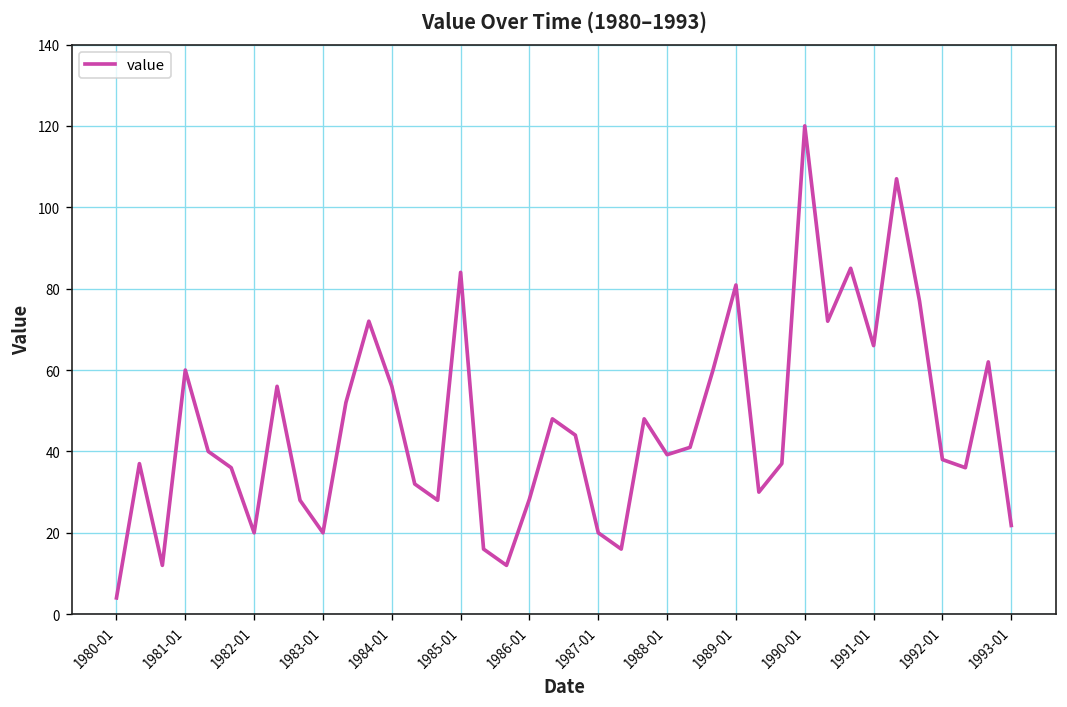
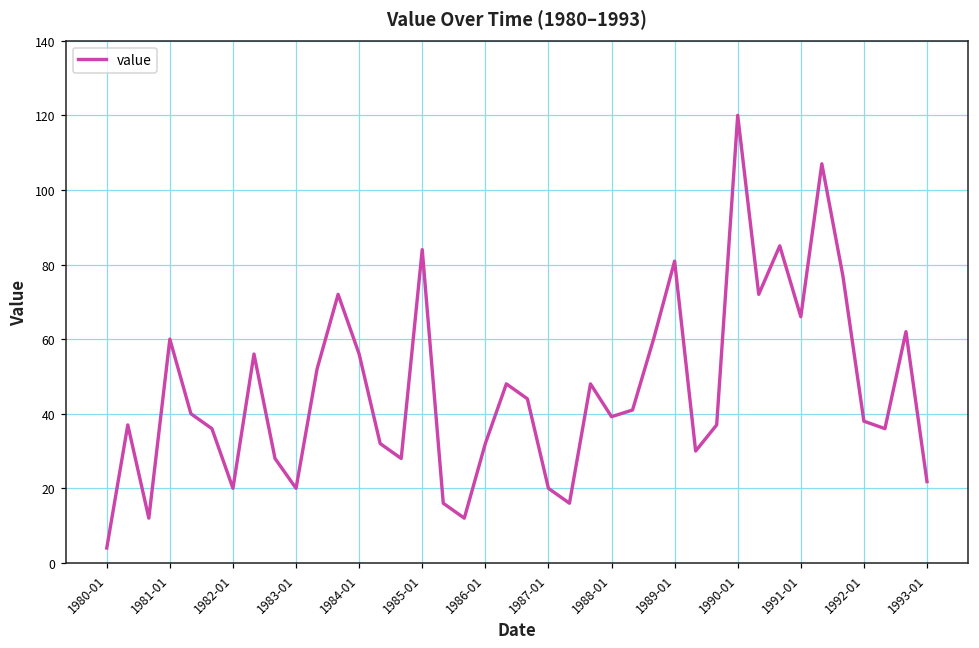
  {
    "1980-01": 4,
    "1981-01": 60,
    "1982-01": 20,
    "1983-01": 20,
    "1984-01": 56,
    "1985-01": 84,
-   "1986-01": 28,
+   "1986-01": 32,
    "1987-01": 20,
    "1988-01": 39,
    "1989-01": 81,
    "1990-01": 120,
    "1991-01": 66,
    "1992-01": 38,
    "1993-01": 22
  }
